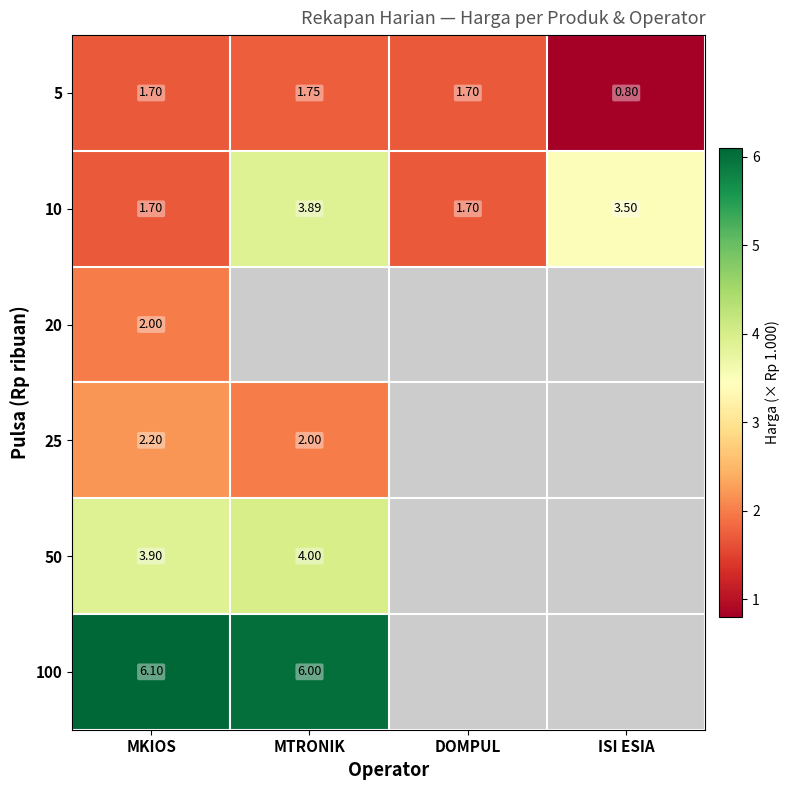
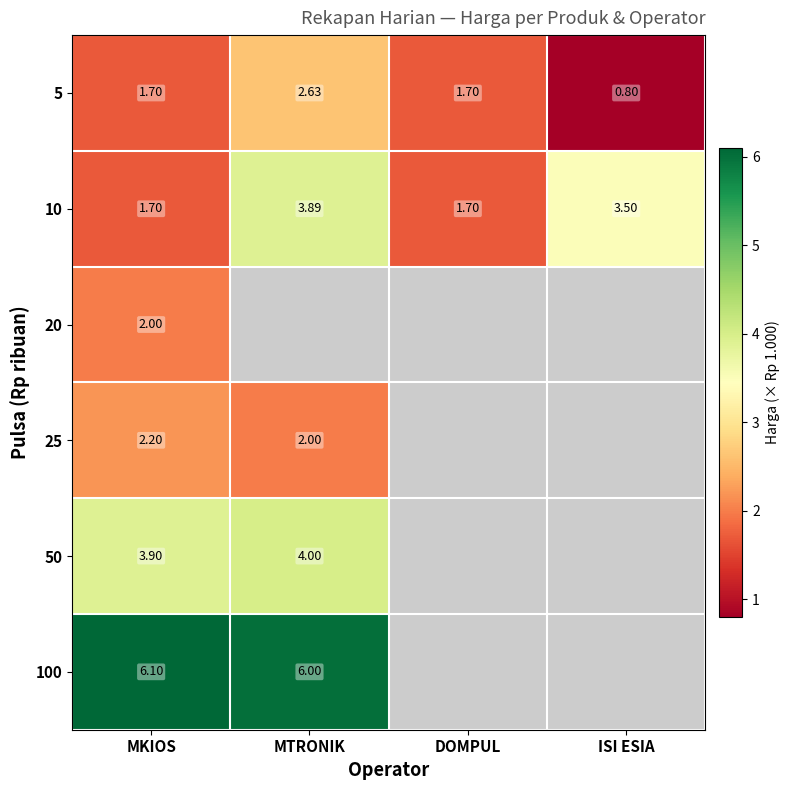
  {
    "5": {
-     "MTRONIK": 1.75
+     "MTRONIK": 2.63
    }
  }
